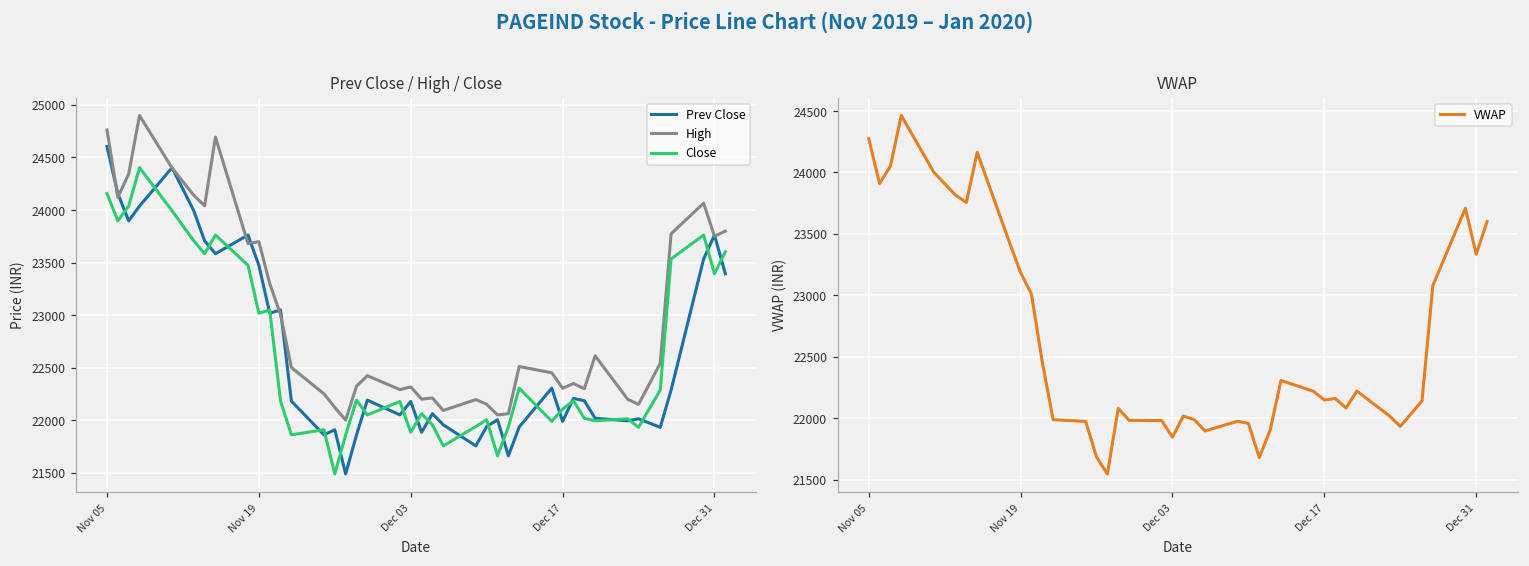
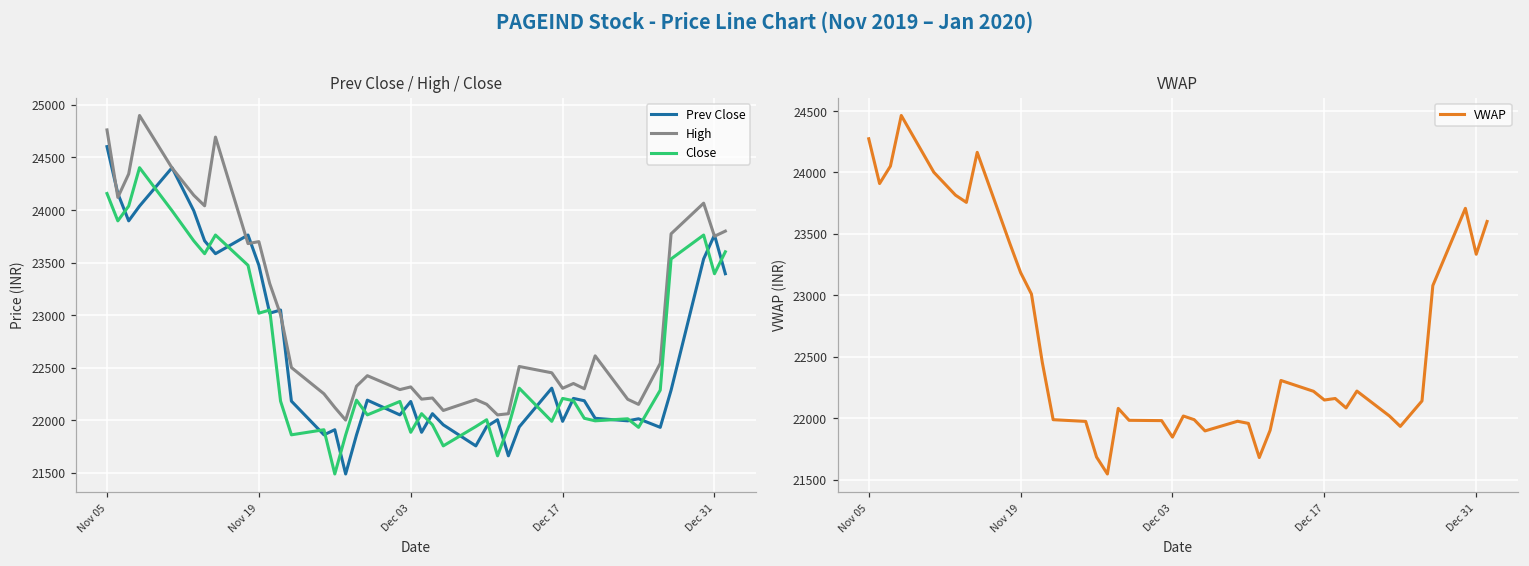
  {
    "Prev Close / High / Close": {
      "Prev Close": {
        "Nov 05": 24600,
        "Nov 19": 23500,
        "Dec 03": 22200,
        "Dec 17": 22000
      },
      "High": {
        "Nov 05": 24800,
        "Nov 19": 23700,
        "Dec 03": 22300,
        "Dec 17": 22300
      },
      "Close": {
        "Nov 05": 24200,
        "Nov 19": 23000,
        "Dec 03": 21900,
-       "Dec 17": 22100,
+       "Dec 17": 22200,
        "Dec 31": 23400
      }
    },
    "VWAP": {
      "Nov 05": 24270,
      "Nov 19": 23190,
      "Dec 03": 21850,
      "Dec 17": 22150,
      "Dec 31": 23330
    }
  }
